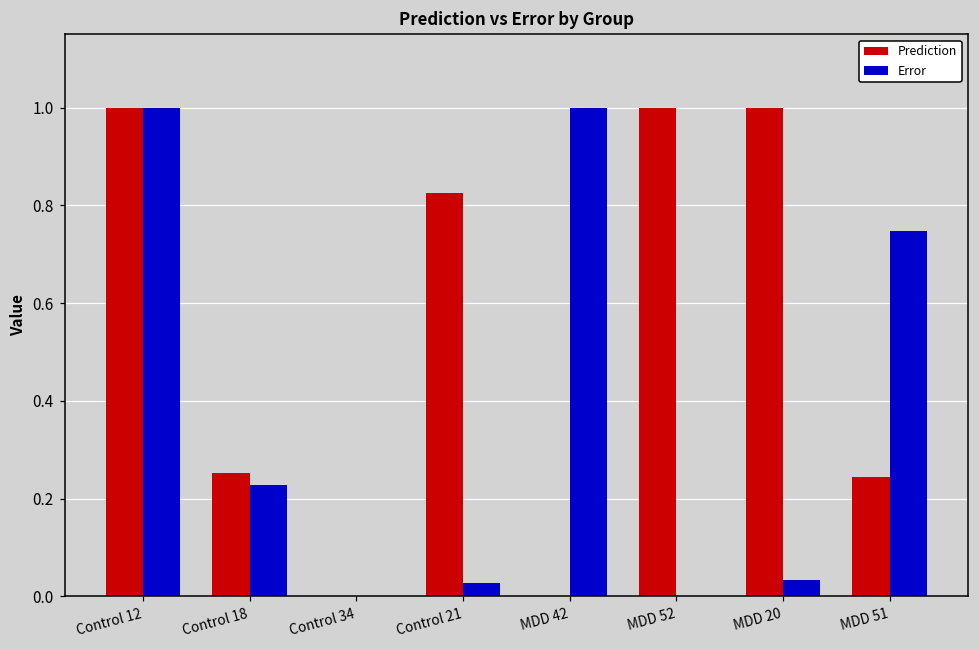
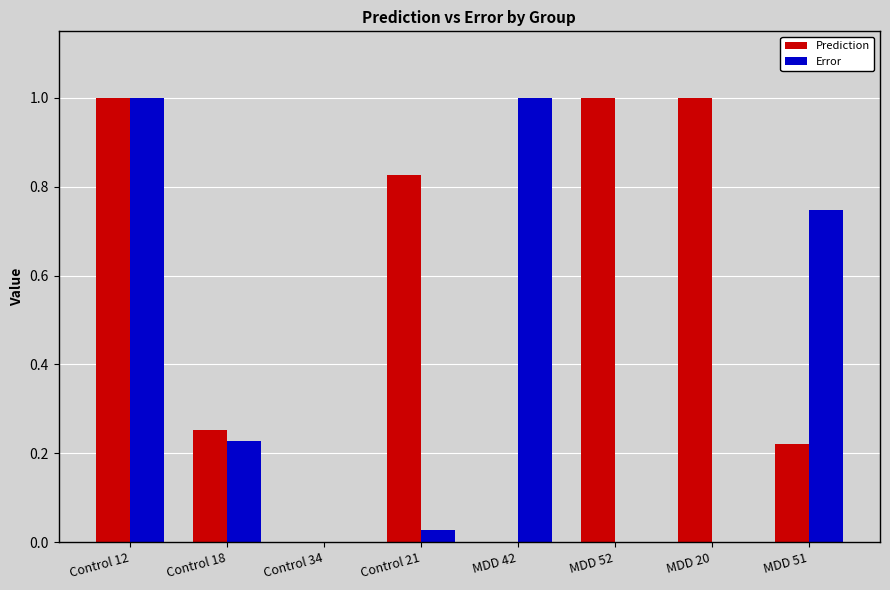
  {
    "Prediction": {
      "Control 12": 1.00,
      "Control 18": 0.25,
      "Control 21": 0.83,
      "MDD 52": 1.00,
      "MDD 20": 1.00,
-     "MDD 51": 0.25
+     "MDD 51": 0.22
    },
    "Error": {
      "Control 12": 1.00,
      "Control 18": 0.23,
      "Control 21": 0.03,
      "MDD 42": 1.00,
-     "MDD 20": 0.03,
+     "MDD 20": 0.00,
      "MDD 51": 0.75
    }
  }
